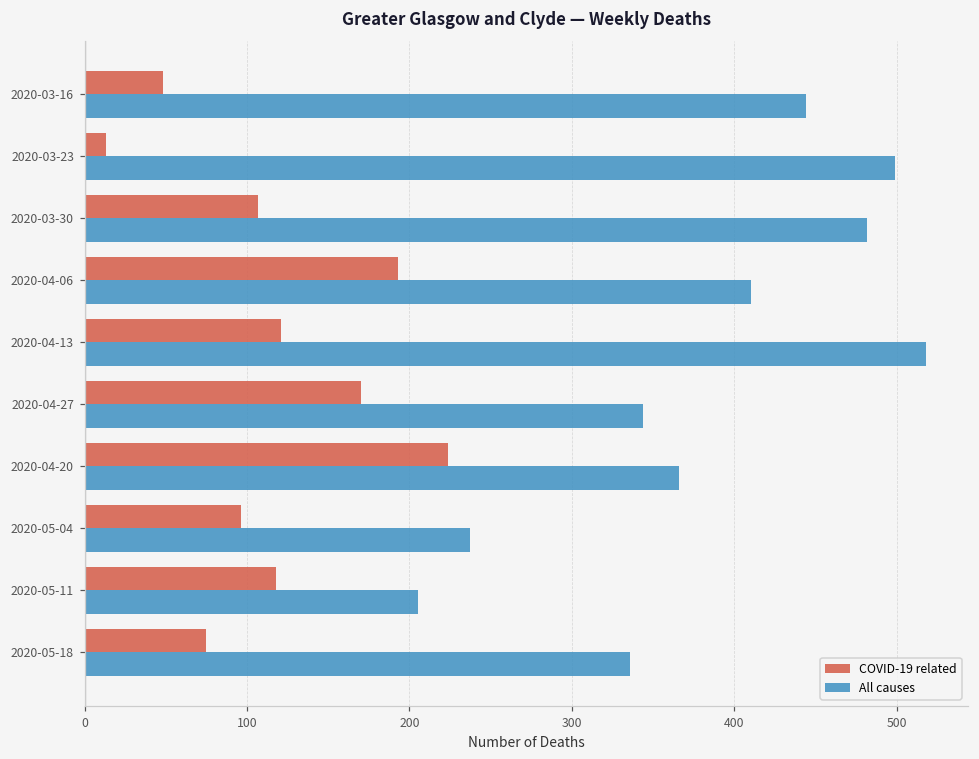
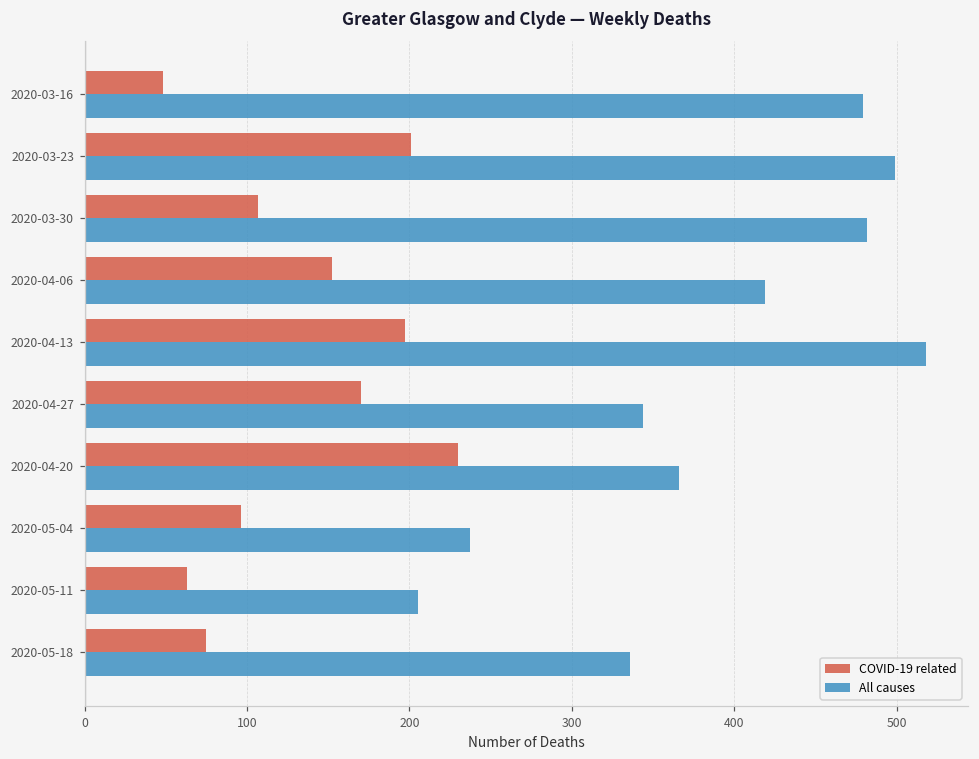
  {
    "COVID-19 related": {
      "2020-03-16": 48,
-     "2020-03-23": 13,
+     "2020-03-23": 201,
      "2020-03-30": 107,
-     "2020-04-06": 193,
-     "2020-04-13": 121,
+     "2020-04-06": 152,
+     "2020-04-13": 197,
      "2020-04-27": 170,
-     "2020-04-20": 224,
+     "2020-04-20": 230,
      "2020-05-04": 96,
-     "2020-05-11": 118,
+     "2020-05-11": 63,
      "2020-05-18": 75
    },
    "All causes": {
-     "2020-03-16": 444,
+     "2020-03-16": 479,
      "2020-03-23": 499,
      "2020-03-30": 482,
-     "2020-04-06": 410,
+     "2020-04-06": 419,
      "2020-04-13": 518,
      "2020-04-27": 344,
      "2020-04-20": 366,
      "2020-05-04": 237,
      "2020-05-11": 205,
      "2020-05-18": 336
    }
  }
